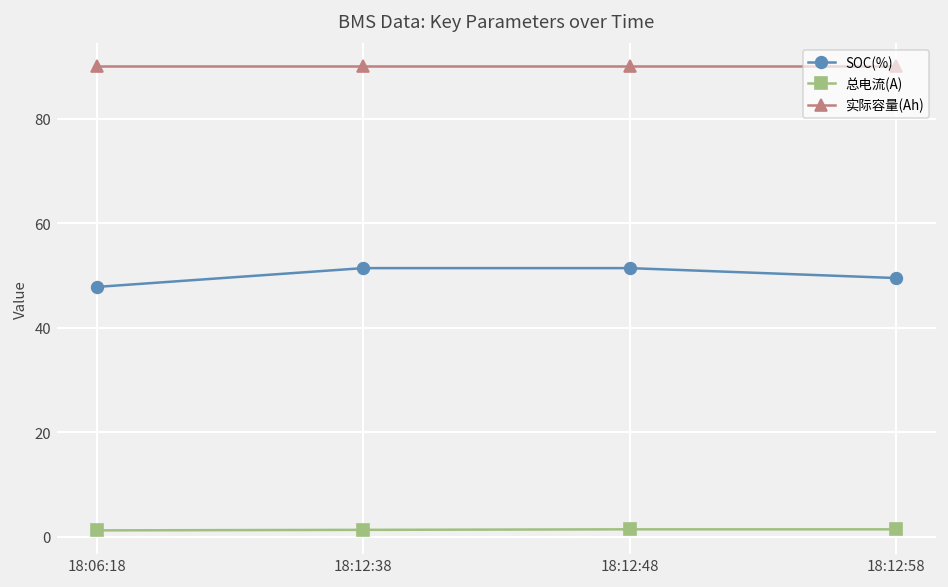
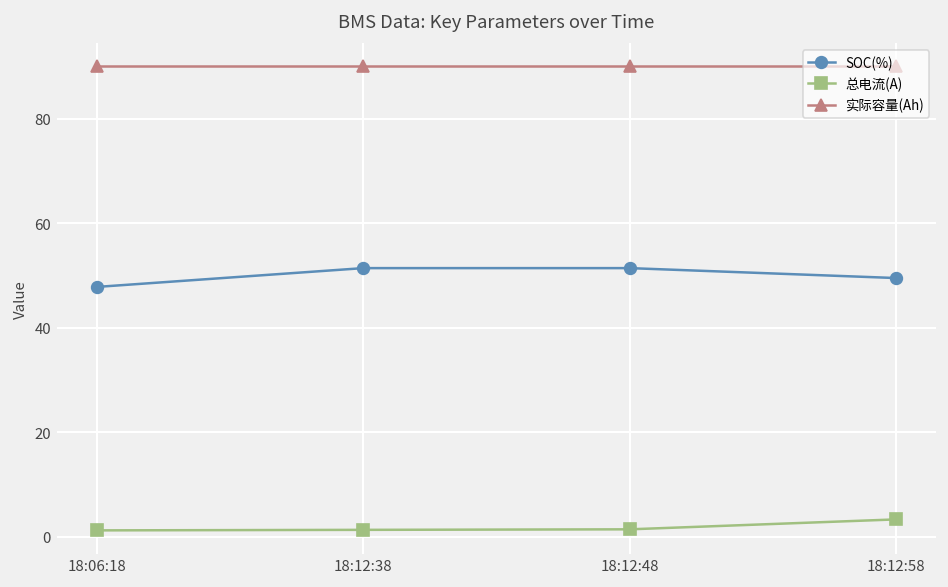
  {
    "SOC(%)": {
      "18:06:18": 48,
      "18:12:38": 51,
      "18:12:48": 51,
      "18:12:58": 50
    },
    "总电流(A)": {
      "18:06:18": 1,
      "18:12:38": 1,
      "18:12:48": 1,
-     "18:12:58": 1
+     "18:12:58": 3
    },
    "实际容量(Ah)": {
      "18:06:18": 90,
      "18:12:38": 90,
      "18:12:48": 90
    }
  }
